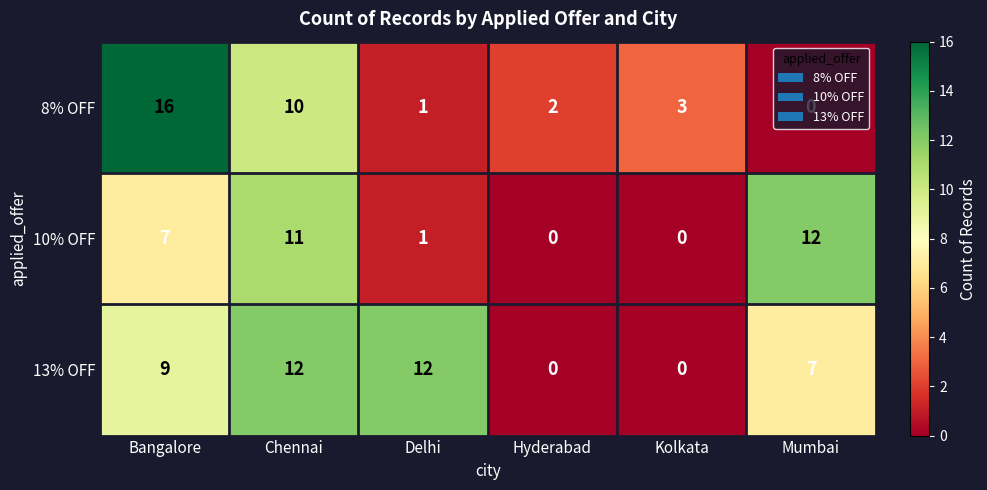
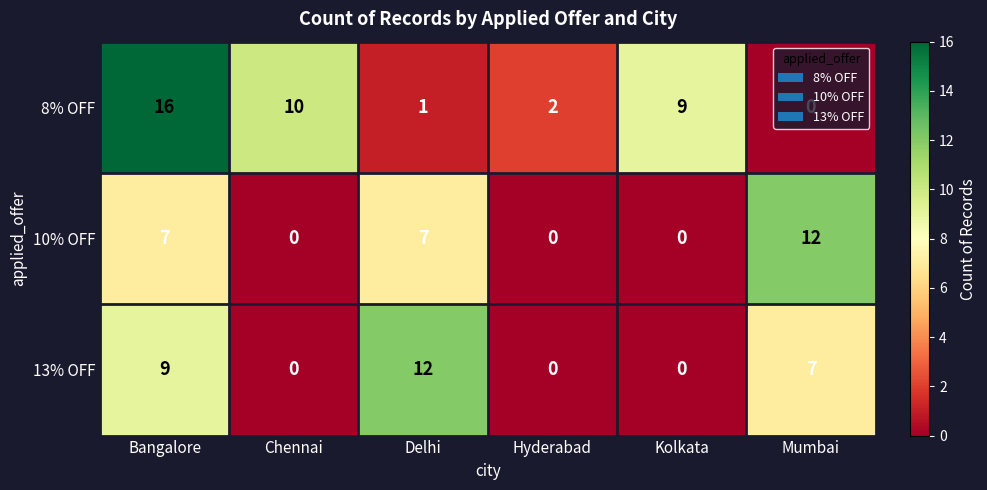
  {
    "8% OFF": {
      "Bangalore": 16,
      "Chennai": 10,
      "Delhi": 1,
      "Hyderabad": 2,
-     "Kolkata": 3
+     "Kolkata": 9
    },
    "10% OFF": {
      "Bangalore": 7,
-     "Chennai": 11,
-     "Delhi": 1,
+     "Chennai": 0,
+     "Delhi": 7,
      "Hyderabad": 0,
      "Kolkata": 0,
      "Mumbai": 12
    },
    "13% OFF": {
      "Bangalore": 9,
-     "Chennai": 12,
+     "Chennai": 0,
      "Delhi": 12,
      "Hyderabad": 0,
      "Kolkata": 0,
      "Mumbai": 7
    }
  }
